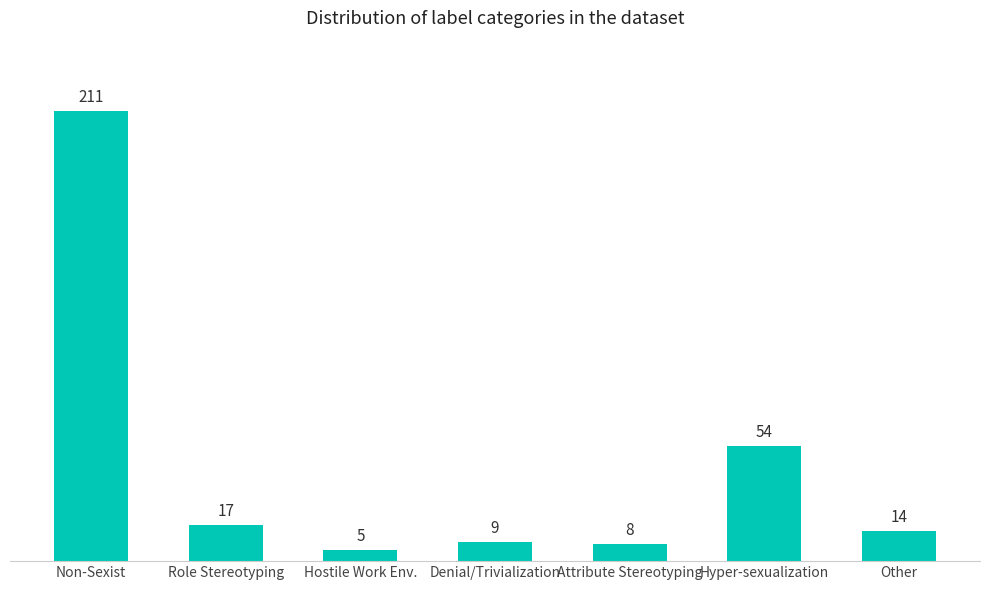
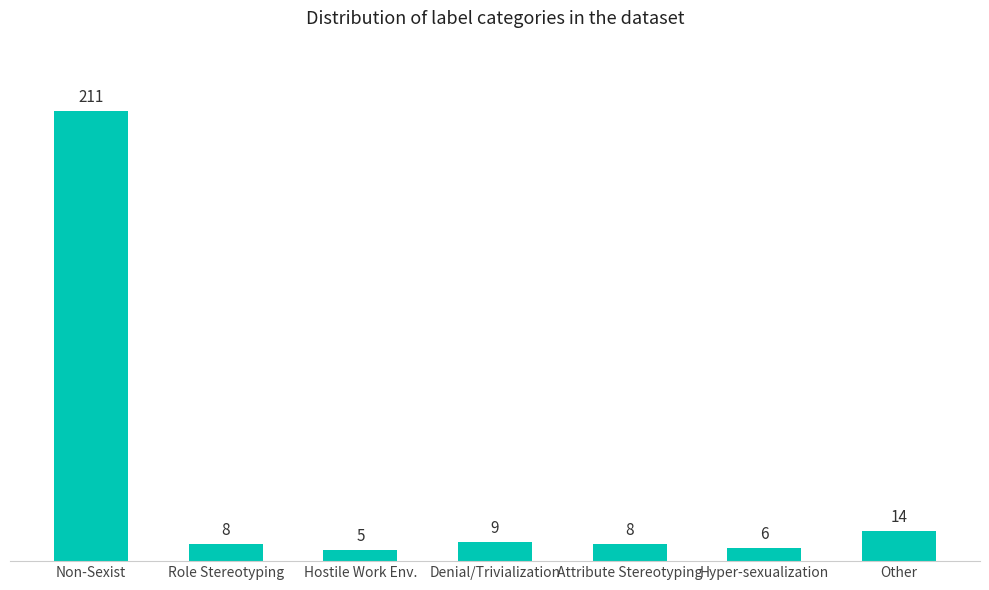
  {
    "Non-Sexist": 211,
-   "Role Stereotyping": 17,
+   "Role Stereotyping": 8,
    "Hostile Work Env.": 5,
    "Denial/Trivialization": 9,
    "Attribute Stereotyping": 8,
-   "Hyper-sexualization": 54,
+   "Hyper-sexualization": 6,
    "Other": 14
  }
